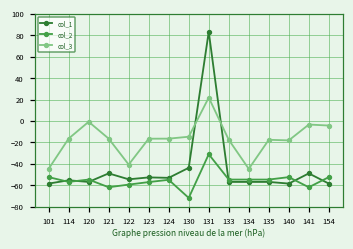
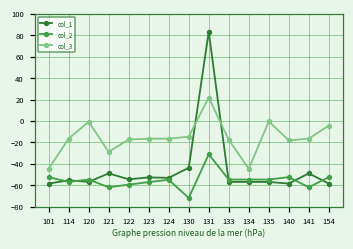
  {
    "col_3": {
      "101": -40,
      "114": -20,
      "120": 0,
-     "121": -20,
-     "122": -40,
+     "121": -30,
+     "122": -20,
      "123": -20,
      "124": -20,
      "130": -10,
      "131": 20,
      "133": -20,
      "134": -40,
-     "135": -20,
+     "135": 0,
      "140": -20,
-     "141": 0,
+     "141": -20,
      "154": 0
    }
  }
